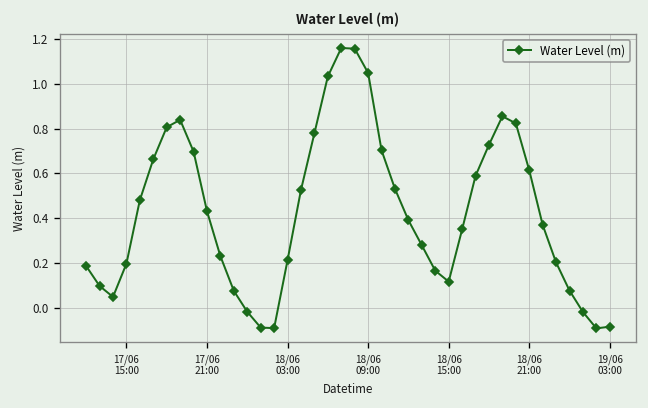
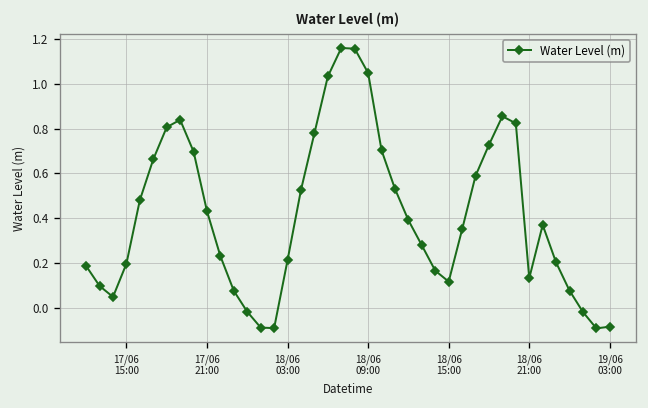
  {
    "17/06 15:00": 0.20,
    "17/06 21:00": 0.43,
    "18/06 03:00": 0.21,
    "18/06 09:00": 1.05,
    "18/06 15:00": 0.12,
-   "18/06 21:00": 0.61,
+   "18/06 21:00": 0.13,
    "19/06 03:00": -0.08
  }
